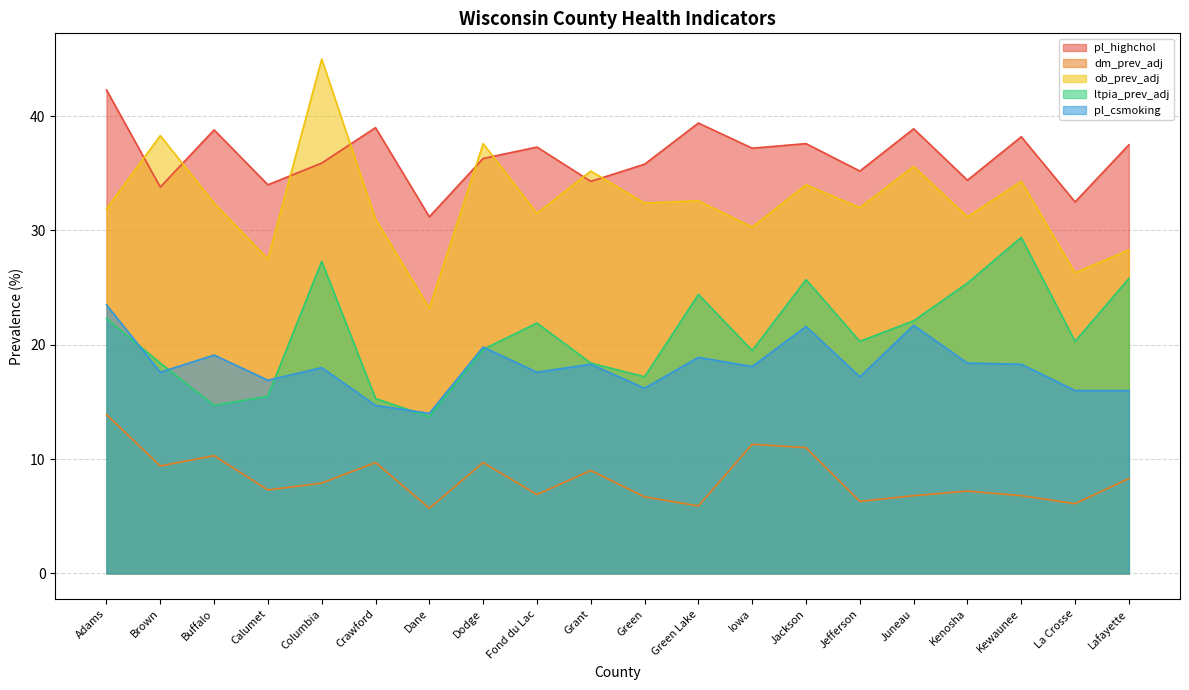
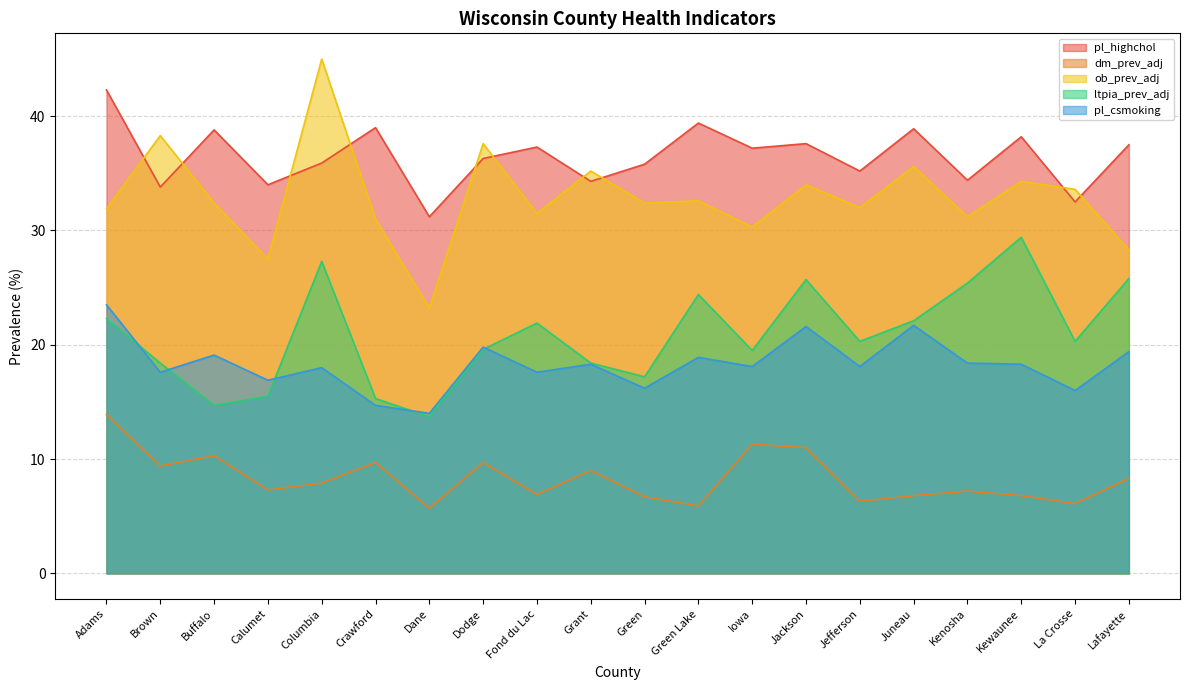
  {
    "ob_prev_adj": {
      "Adams": 31.9,
      "Brown": 38.3,
      "Buffalo": 32.4,
      "Calumet": 27.5,
      "Columbia": 45.0,
      "Crawford": 31.0,
      "Dane": 23.2,
      "Dodge": 37.6,
      "Fond du Lac": 31.5,
      "Grant": 35.2,
      "Green": 32.4,
      "Green Lake": 32.6,
      "Iowa": 30.3,
      "Jackson": 34.0,
      "Jefferson": 32.0,
      "Juneau": 35.6,
      "Kenosha": 31.2,
      "Kewaunee": 34.3,
-     "La Crosse": 26.3,
+     "La Crosse": 33.6,
      "Lafayette": 28.3
    },
    "ltpia_prev_adj": {
      "Adams": 22.3,
      "Brown": 18.4,
      "Buffalo": 14.7,
      "Calumet": 15.5,
      "Columbia": 27.3,
      "Crawford": 15.3,
      "Dane": 13.7,
      "Fond du Lac": 21.9,
      "Green": 17.2,
      "Green Lake": 24.4,
      "Iowa": 19.5,
      "Jackson": 25.7,
      "Jefferson": 20.3,
      "Juneau": 22.1,
      "Kenosha": 25.4,
      "Kewaunee": 29.4,
      "La Crosse": 20.3,
      "Lafayette": 25.8
    },
    "pl_csmoking": {
      "Adams": 23.5,
      "Brown": 17.6,
      "Buffalo": 19.1,
      "Calumet": 16.9,
      "Columbia": 18.0,
      "Crawford": 14.7,
      "Dane": 14.0,
      "Fond du Lac": 17.6,
      "Green": 16.2,
      "Green Lake": 18.9,
      "Iowa": 18.1,
      "Jackson": 21.6,
-     "Jefferson": 17.2,
+     "Jefferson": 18.1,
      "Juneau": 21.7,
      "Kenosha": 18.4,
      "Kewaunee": 18.3,
      "La Crosse": 16.0,
-     "Lafayette": 16.0
+     "Lafayette": 19.4
    }
  }
